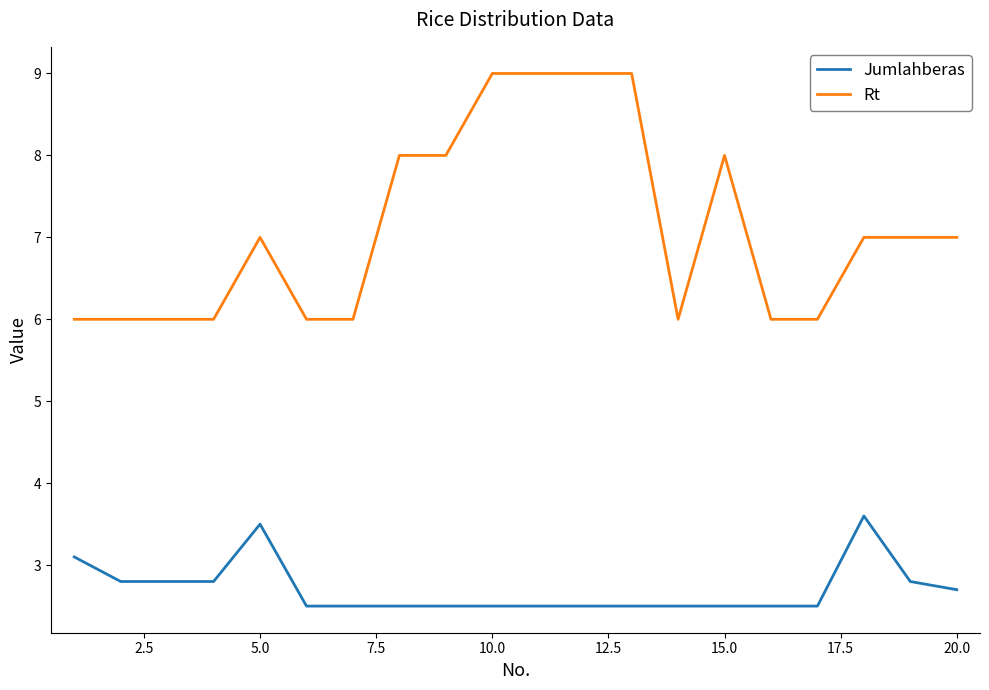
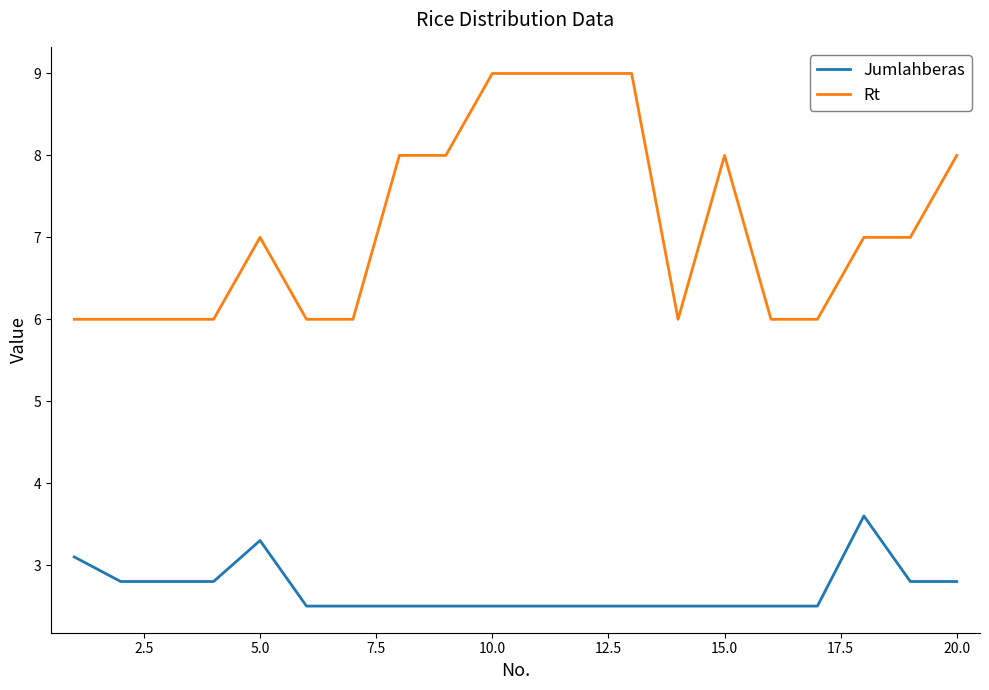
  {
    "Jumlahberas": {
-     "5.0": 3.5,
+     "5.0": 3.3,
      "10.0": 2.5,
      "15.0": 2.5,
-     "20.0": 2.7
+     "20.0": 2.8
    },
    "Rt": {
      "5.0": 7,
      "10.0": 9,
      "15.0": 8,
-     "20.0": 7
+     "20.0": 8
    }
  }
